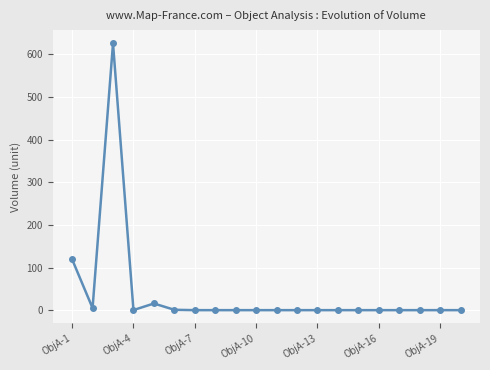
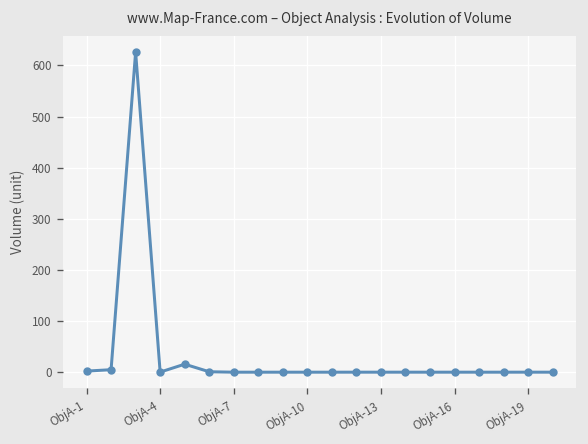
  {
-   "ObjA-1": 120,
+   "ObjA-1": 0,
    "ObjA-4": 0,
    "ObjA-7": 0,
    "ObjA-10": 0,
    "ObjA-13": 0,
    "ObjA-16": 0,
    "ObjA-19": 0
  }
